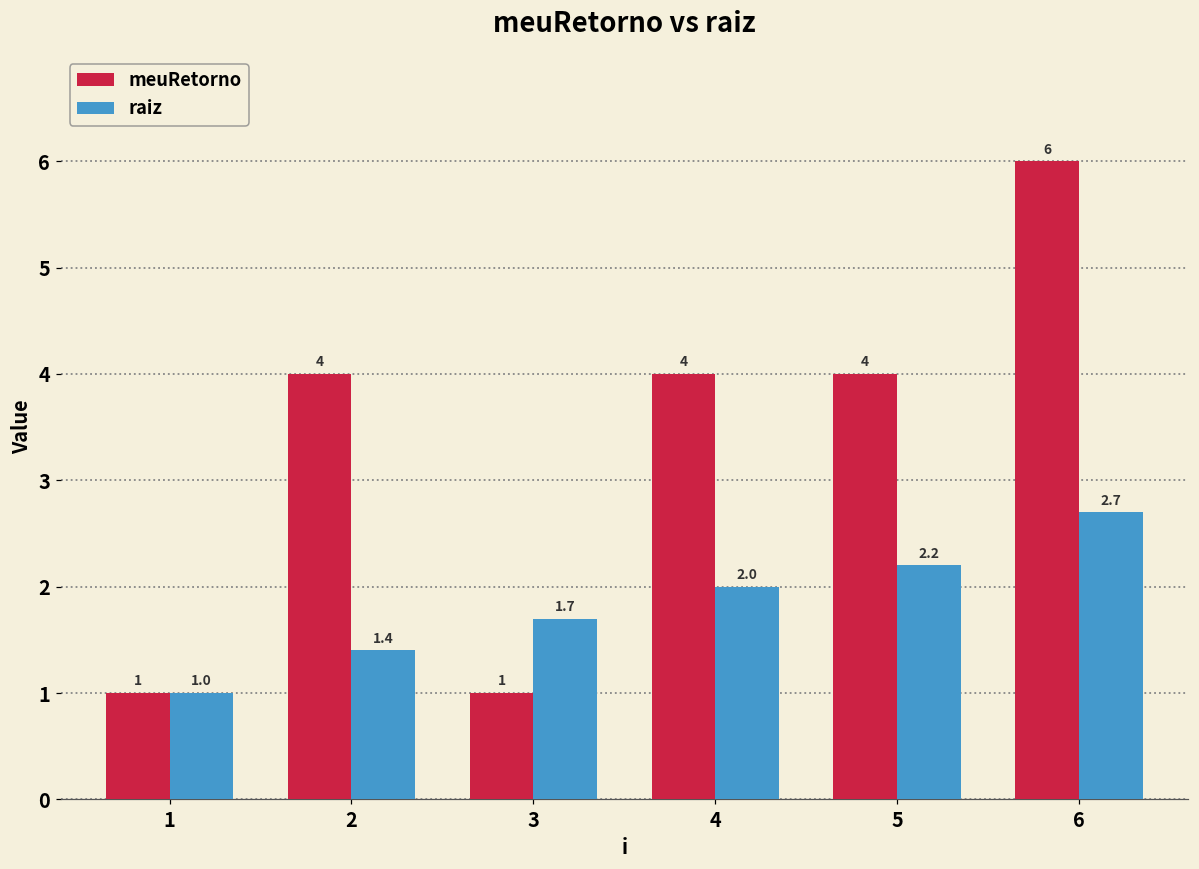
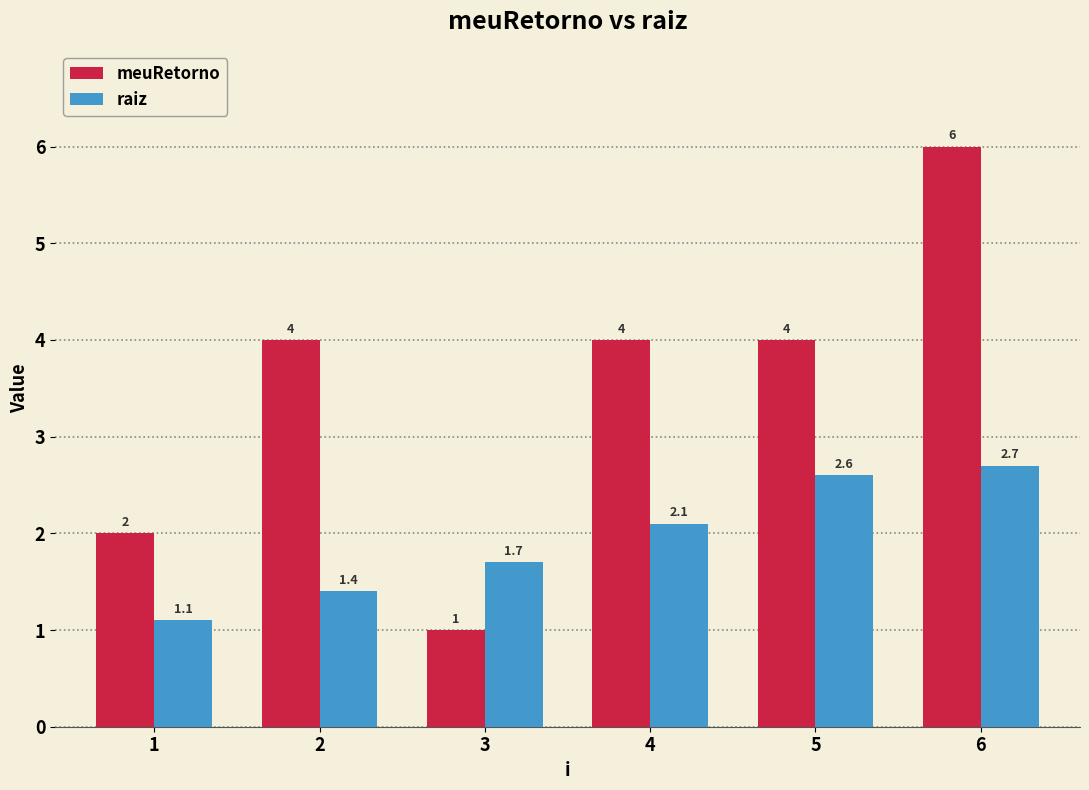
  {
    "meuRetorno": {
-     "1": 1,
+     "1": 2,
      "2": 4,
      "3": 1,
      "4": 4,
      "5": 4,
      "6": 6
    },
    "raiz": {
-     "1": 1.0,
+     "1": 1.1,
      "2": 1.4,
      "3": 1.7,
-     "4": 2.0,
-     "5": 2.2,
+     "4": 2.1,
+     "5": 2.6,
      "6": 2.7
    }
  }
